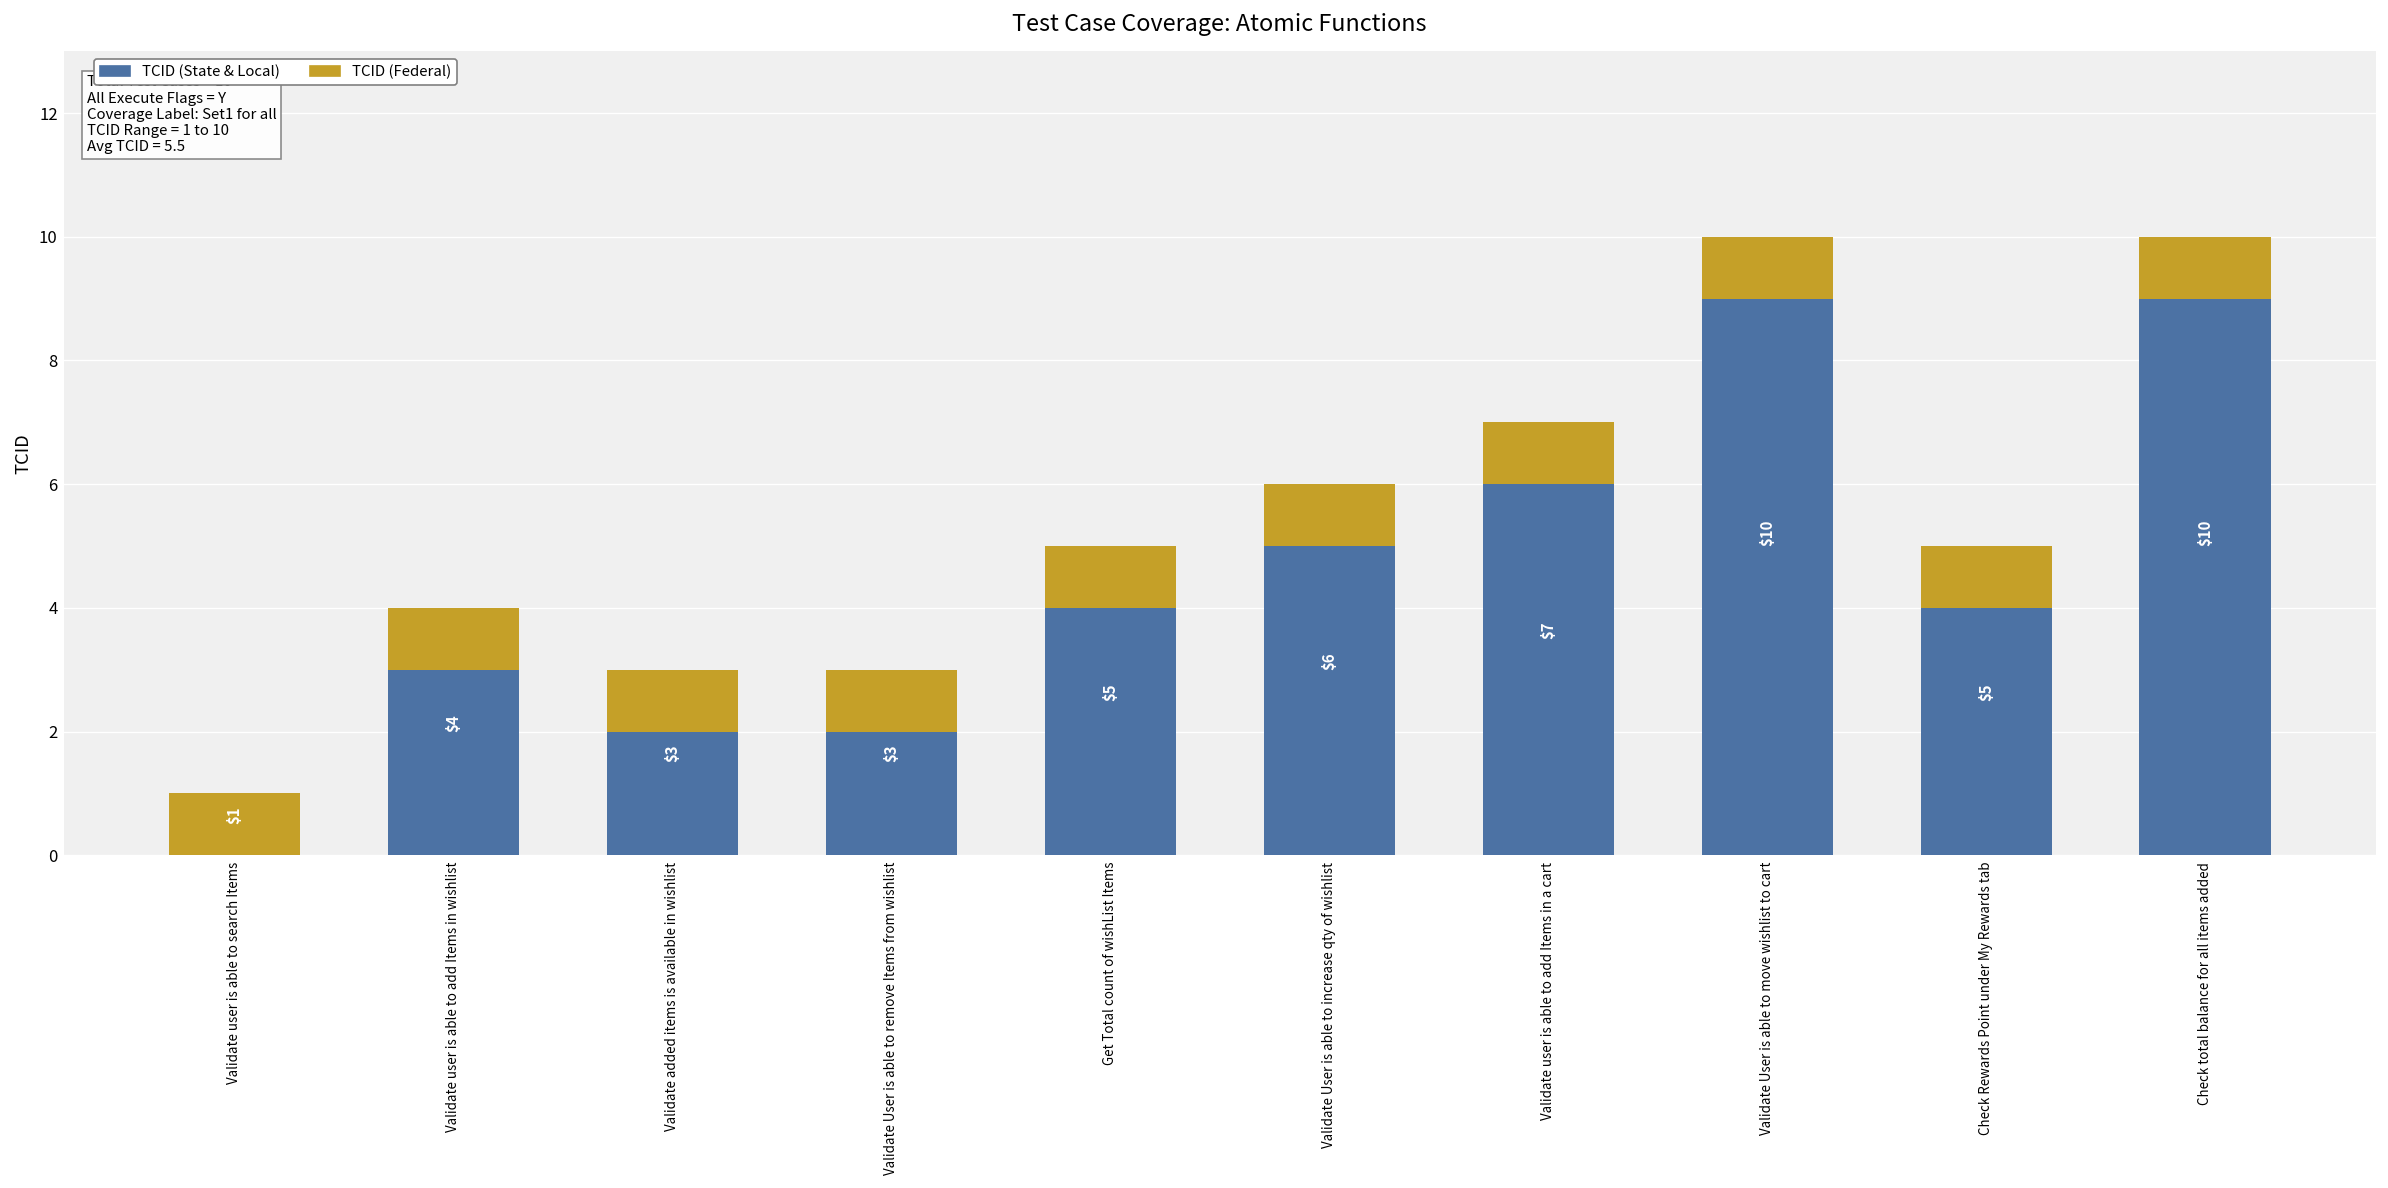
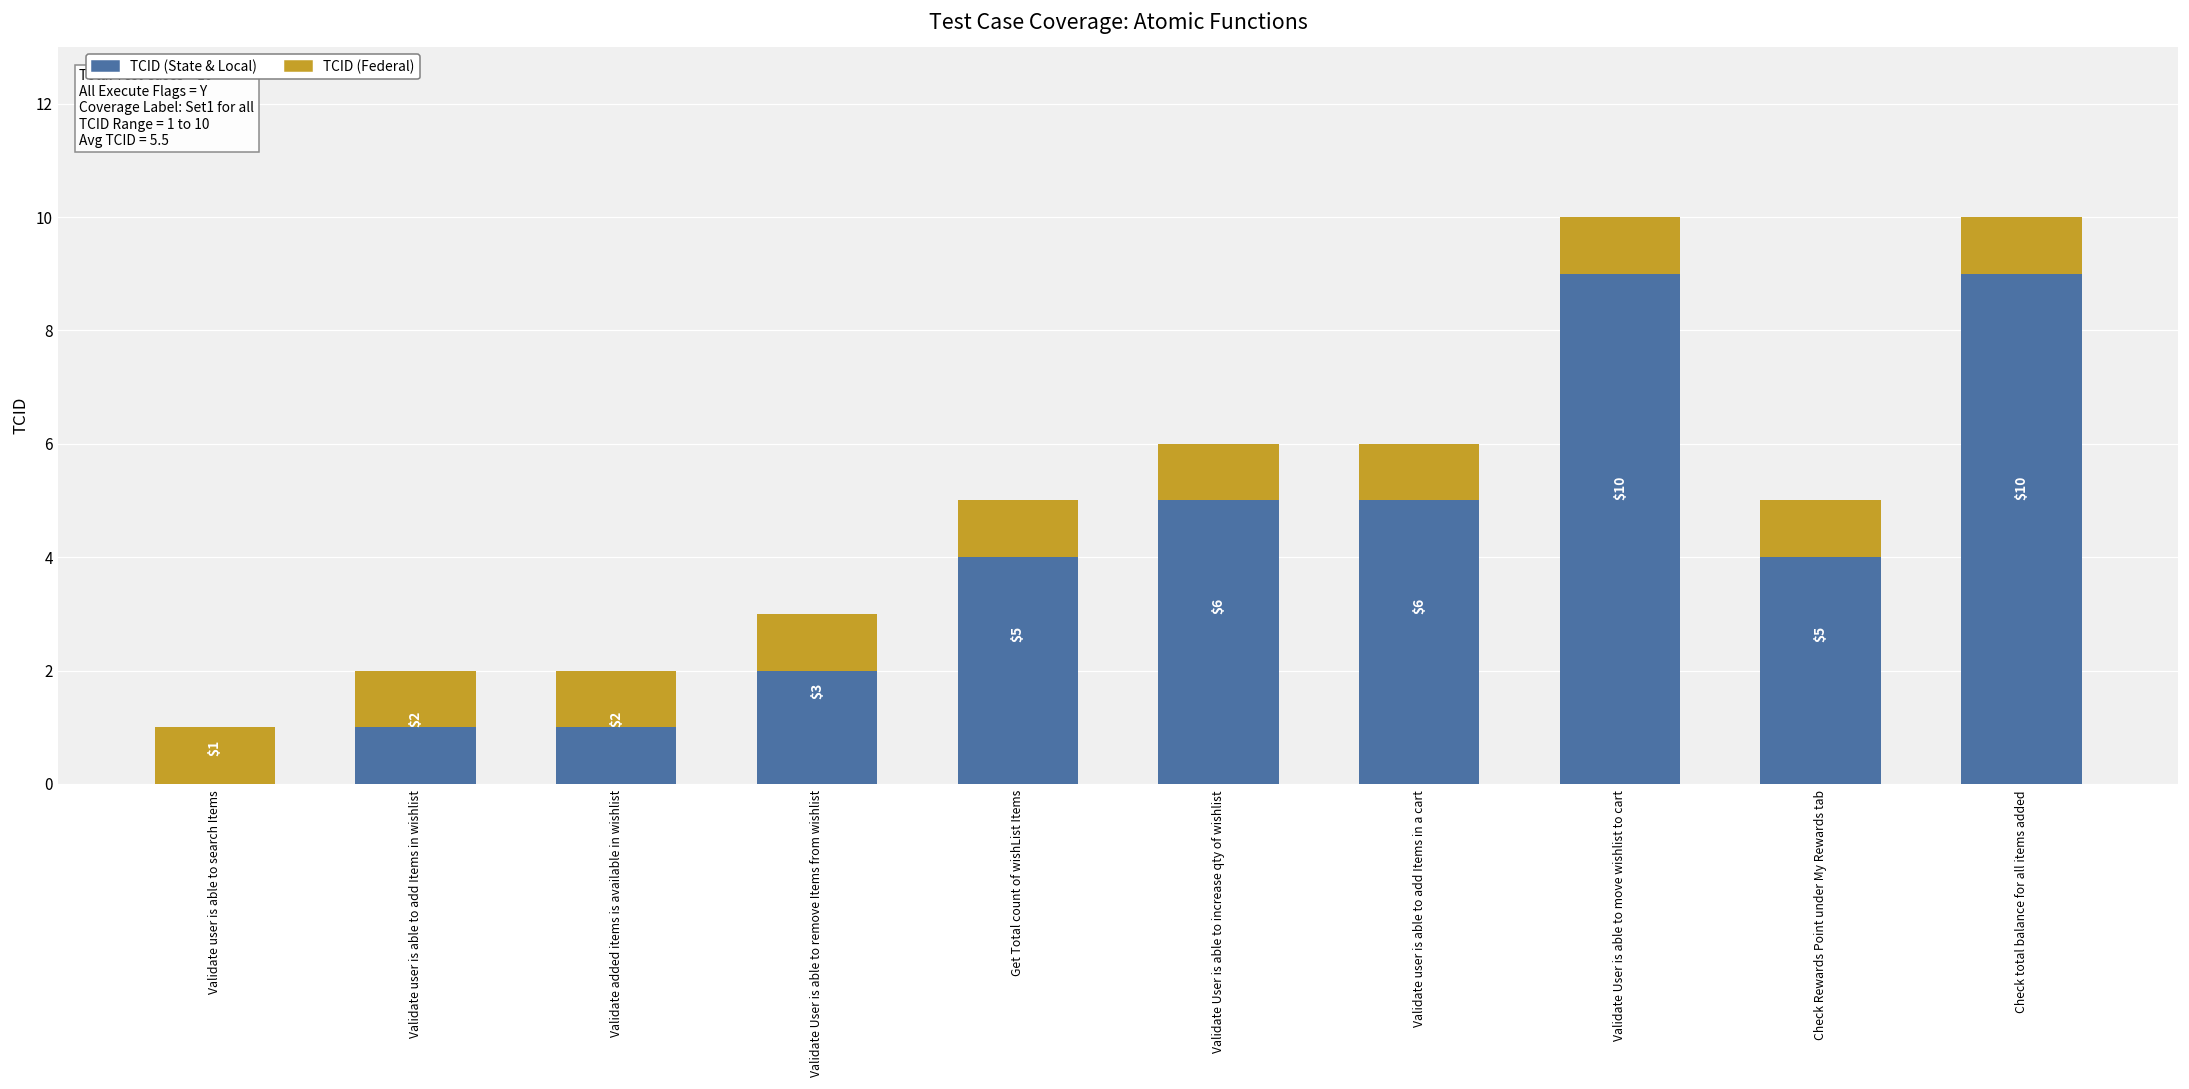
  {
    "TCID (State & Local)": {
-     "Validate user is able to add Items in wishlist": "$4",
-     "Validate added items is available in wishlist": "$3",
-     "Validate user is able to add Items in a cart": "$7"
+     "Validate user is able to add Items in wishlist": "$2",
+     "Validate added items is available in wishlist": "$2",
+     "Validate user is able to add Items in a cart": "$6"
    },
    "TCID (Federal)": {
      "Validate user is able to search Items": "$1"
    }
  }
